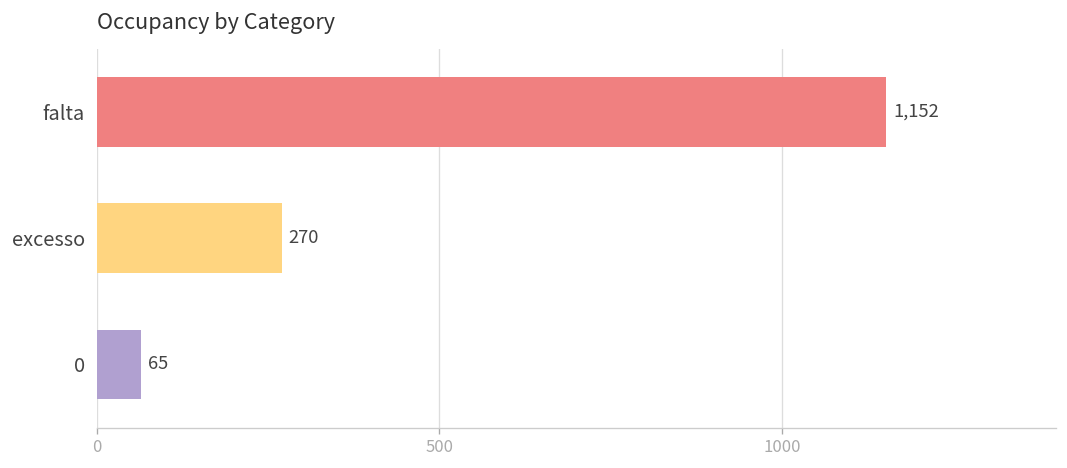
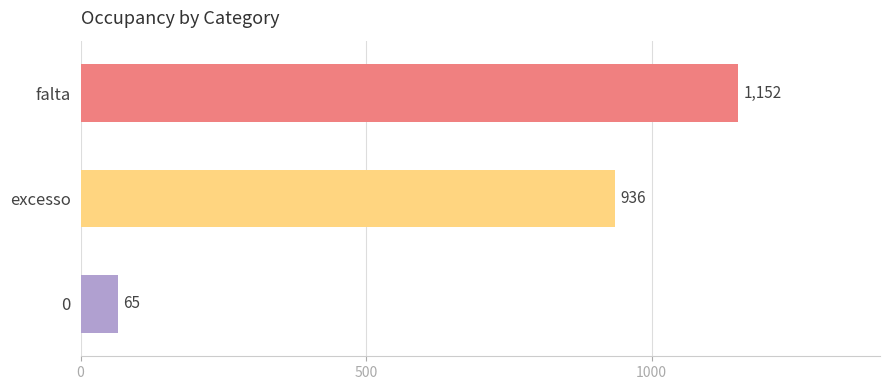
  {
    "falta": "1,152",
-   "excesso": "270",
+   "excesso": "936",
    "0": "65"
  }
